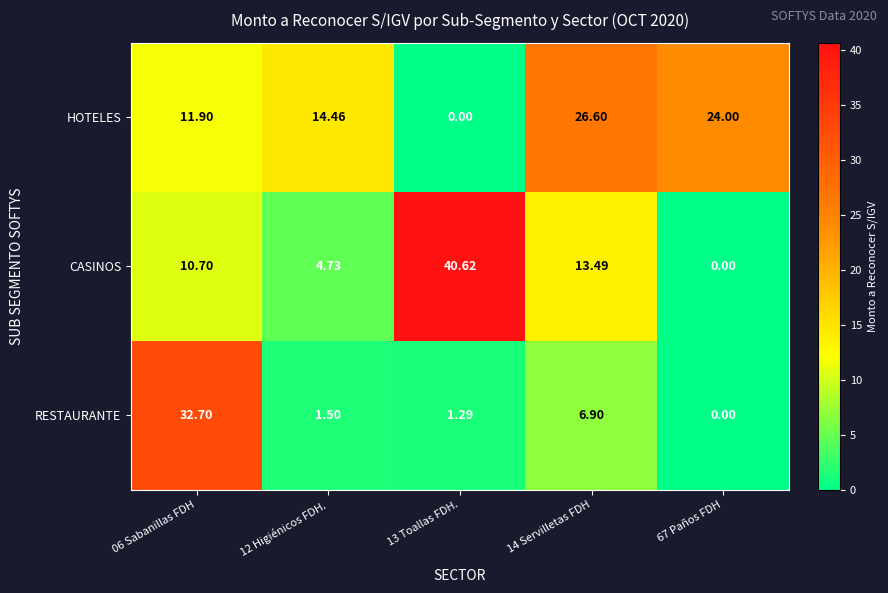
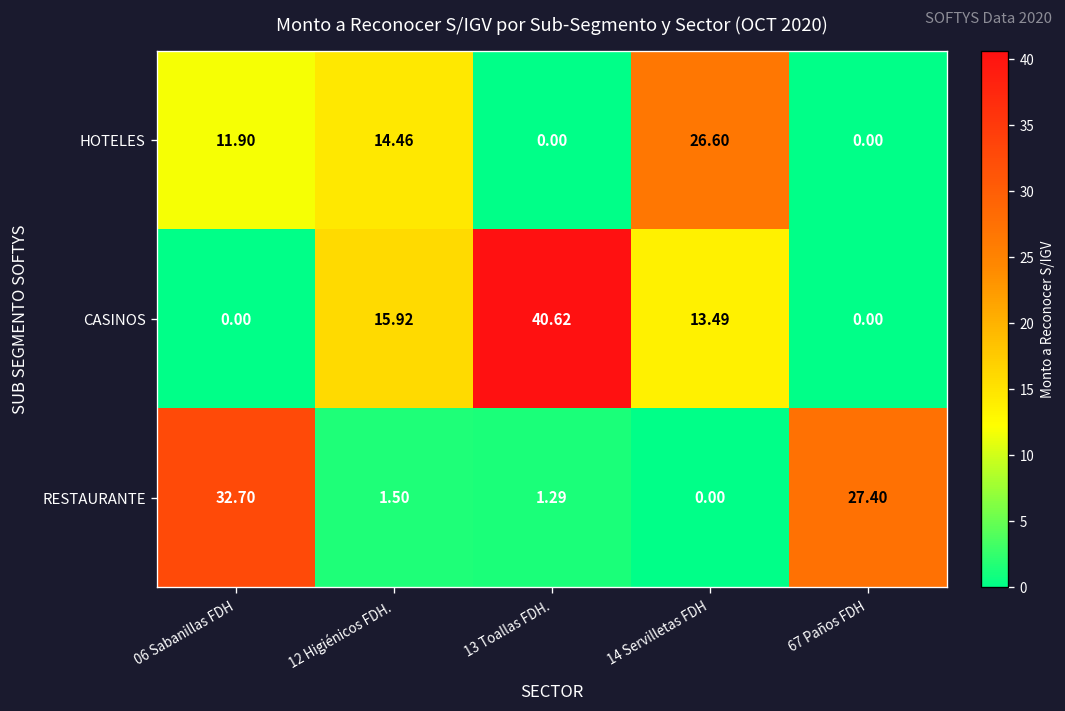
  {
    "HOTELES": {
      "06 Sabanillas FDH": 11.90,
      "12 Higiénicos FDH.": 14.46,
      "13 Toallas FDH.": 0.00,
      "14 Servilletas FDH": 26.60,
-     "67 Paños FDH": 24.00
+     "67 Paños FDH": 0.00
    },
    "CASINOS": {
-     "06 Sabanillas FDH": 10.70,
-     "12 Higiénicos FDH.": 4.73,
+     "06 Sabanillas FDH": 0.00,
+     "12 Higiénicos FDH.": 15.92,
      "13 Toallas FDH.": 40.62,
      "14 Servilletas FDH": 13.49,
      "67 Paños FDH": 0.00
    },
    "RESTAURANTE": {
      "06 Sabanillas FDH": 32.70,
      "12 Higiénicos FDH.": 1.50,
      "13 Toallas FDH.": 1.29,
-     "14 Servilletas FDH": 6.90,
-     "67 Paños FDH": 0.00
+     "14 Servilletas FDH": 0.00,
+     "67 Paños FDH": 27.40
    }
  }
